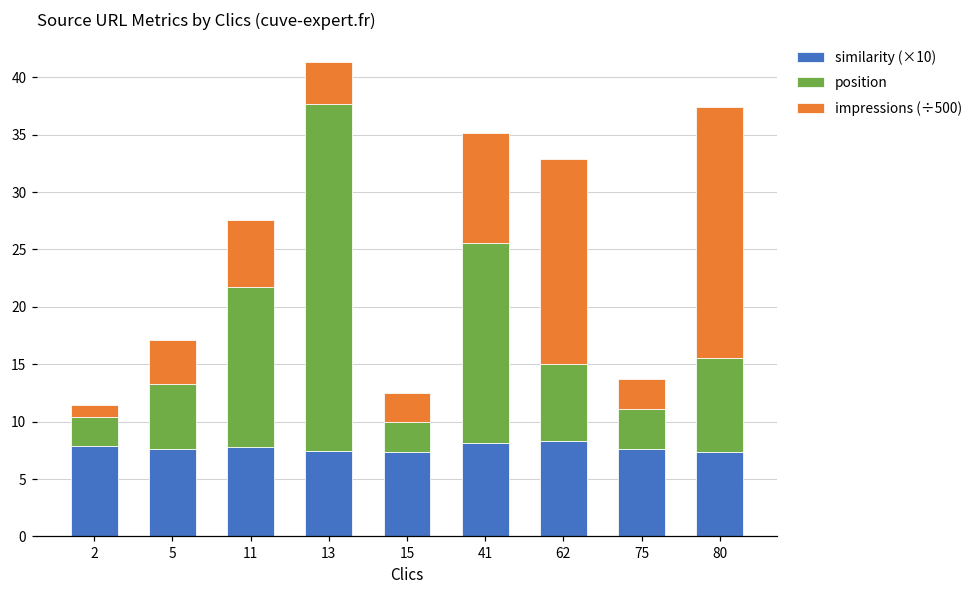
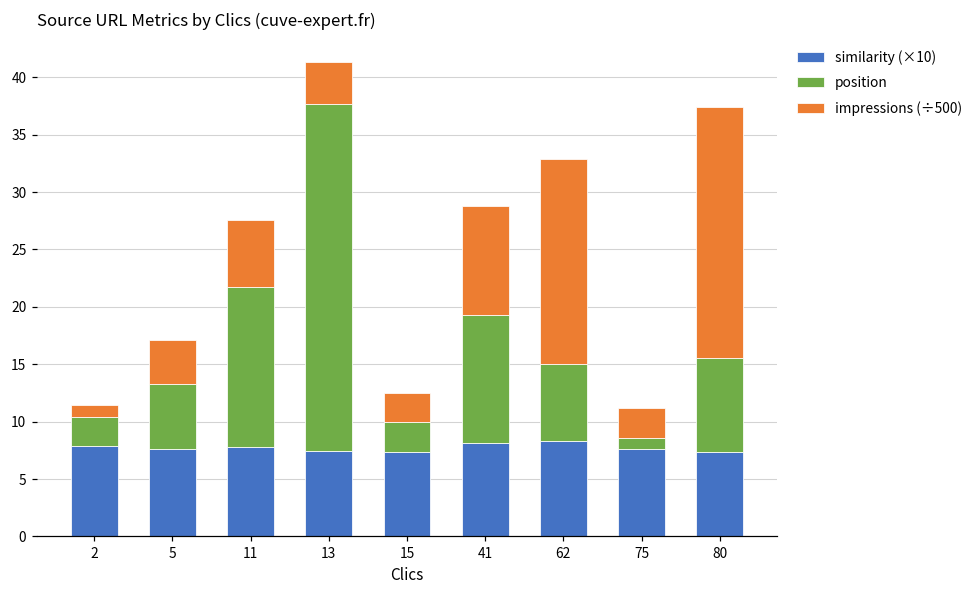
  {
    "similarity (×10)": {
      "2": 7.9,
      "5": 7.6,
      "11": 7.8,
      "13": 7.5,
      "15": 7.4,
      "41": 8.1,
      "62": 8.3,
      "75": 7.6,
      "80": 7.3
    },
    "position": {
      "2": 2.5,
      "5": 5.7,
      "11": 14.0,
      "13": 30.2,
      "15": 2.6,
-     "41": 17.5,
+     "41": 11.2,
      "62": 6.7,
-     "75": 3.5,
+     "75": 1.0,
      "80": 8.2
    },
    "impressions (÷500)": {
      "2": 1.1,
      "5": 3.8,
      "11": 5.8,
      "13": 3.7,
      "15": 2.6,
      "41": 9.5,
      "62": 17.9,
      "75": 2.6,
      "80": 21.9
    }
  }
